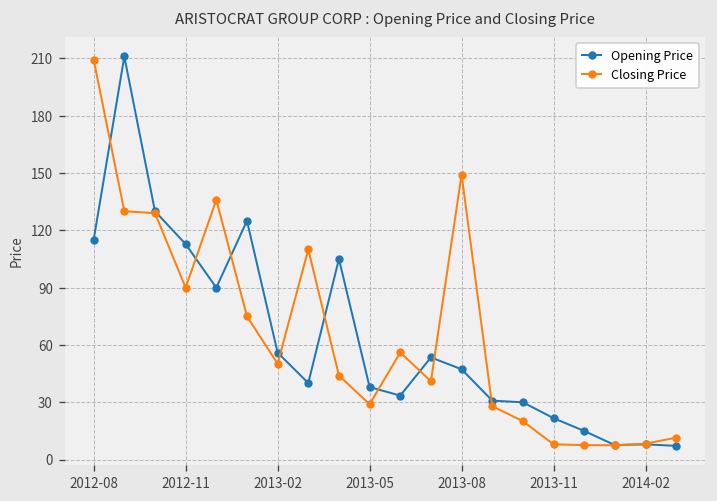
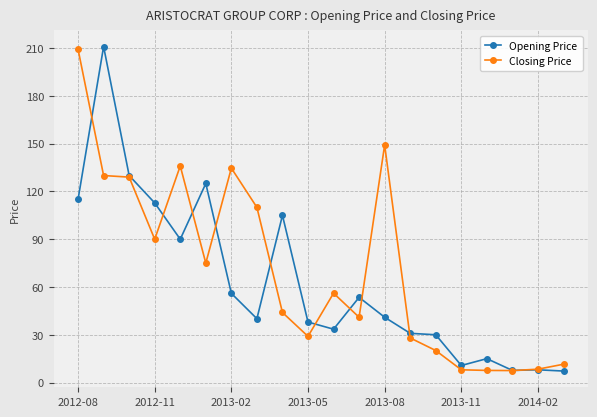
  {
    "Opening Price": {
      "2012-08": 115,
      "2012-11": 113,
      "2013-02": 56,
      "2013-05": 38,
-     "2013-08": 47,
-     "2013-11": 22
+     "2013-08": 41,
+     "2013-11": 11
    },
    "Closing Price": {
      "2012-08": 209,
      "2012-11": 90,
-     "2013-02": 50,
+     "2013-02": 135,
      "2013-05": 29,
      "2013-08": 149,
      "2013-11": 8
    }
  }
